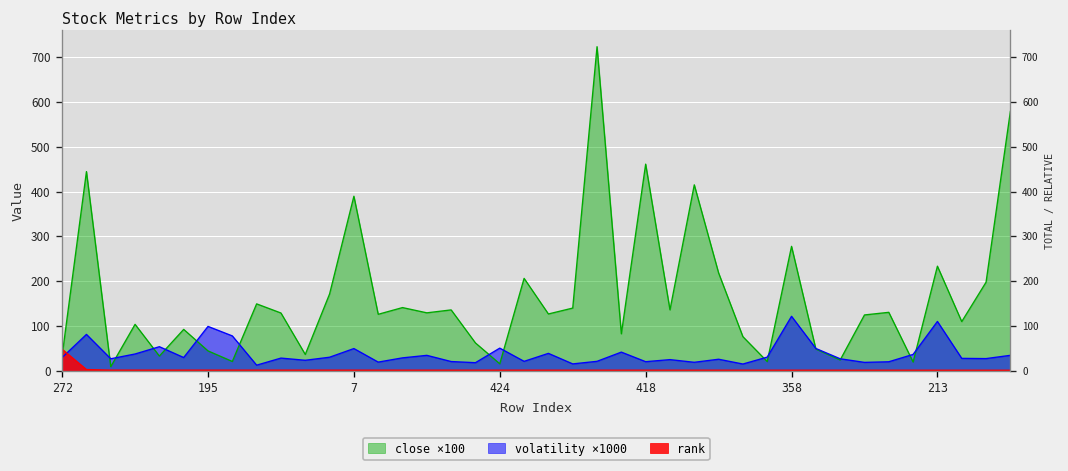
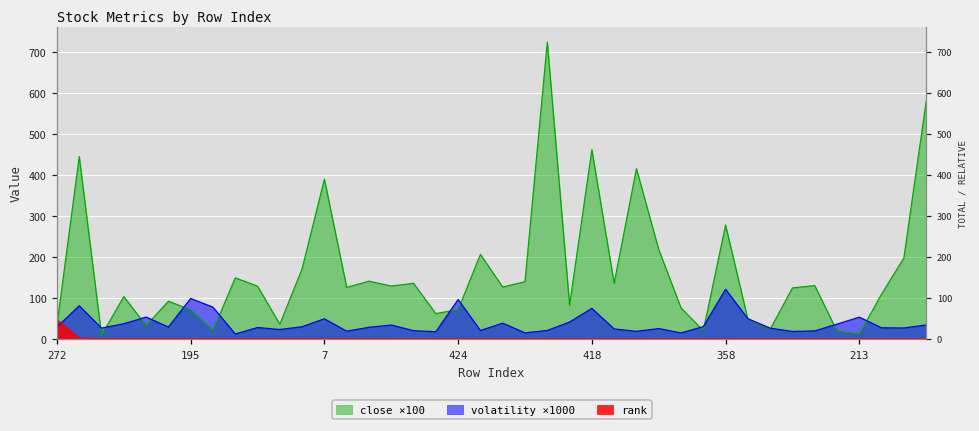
  {
    "close ×100": {
-     "195": 40,
+     "195": 70,
      "7": 390,
-     "424": 20,
+     "424": 70,
      "418": 460,
      "358": 280,
-     "213": 230
+     "213": 10
    },
    "volatility ×1000": {
      "195": 100,
      "7": 50,
-     "424": 50,
-     "418": 20,
+     "424": 100,
+     "418": 70,
      "358": 120,
-     "213": 110
+     "213": 50
    },
    "rank": {
      "272": 50,
      "195": 0,
      "7": 0,
      "424": 0,
      "418": 0,
      "358": 0,
      "213": 0
    }
  }
